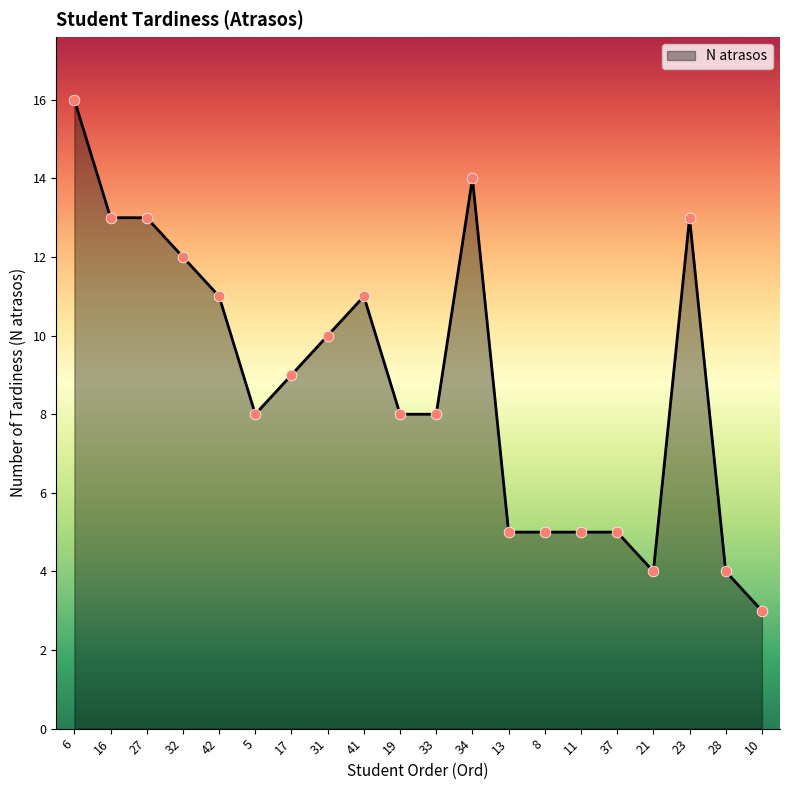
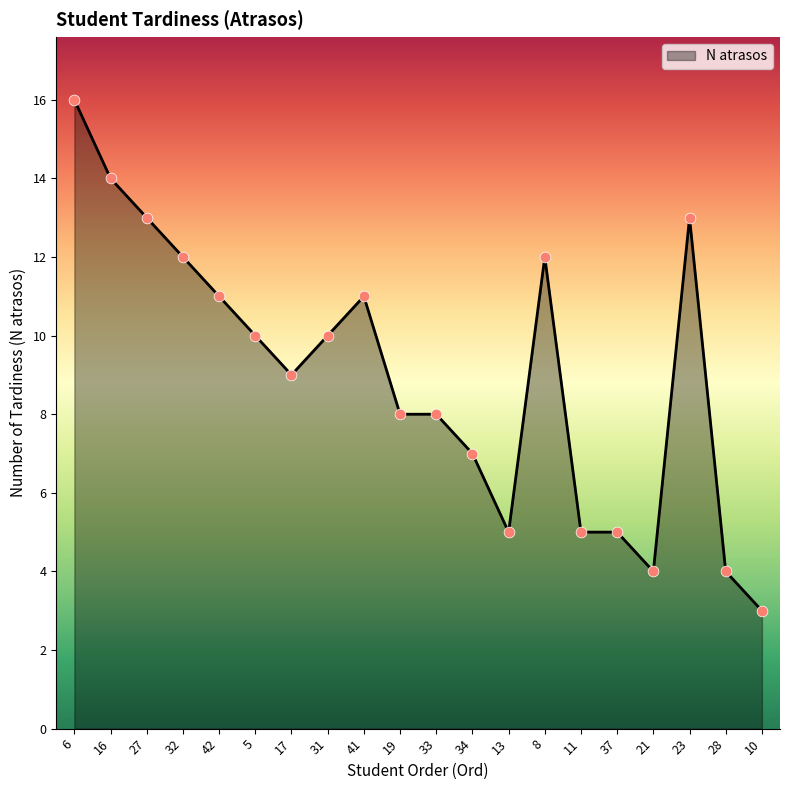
  {
    "6": 16,
-   "16": 13,
+   "16": 14,
    "27": 13,
    "32": 12,
    "42": 11,
-   "5": 8,
+   "5": 10,
    "17": 9,
    "31": 10,
    "41": 11,
    "19": 8,
    "33": 8,
-   "34": 14,
+   "34": 7,
    "13": 5,
-   "8": 5,
+   "8": 12,
    "11": 5,
    "37": 5,
    "21": 4,
    "23": 13,
    "28": 4,
    "10": 3
  }
